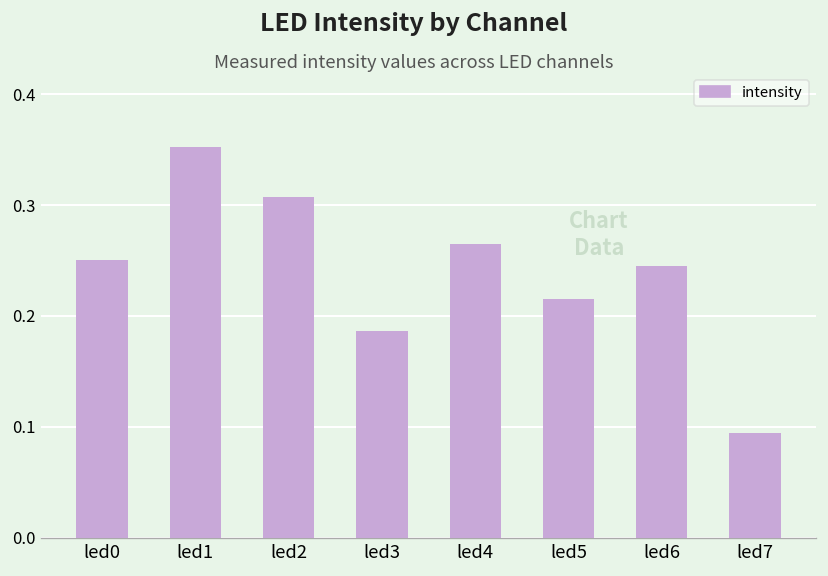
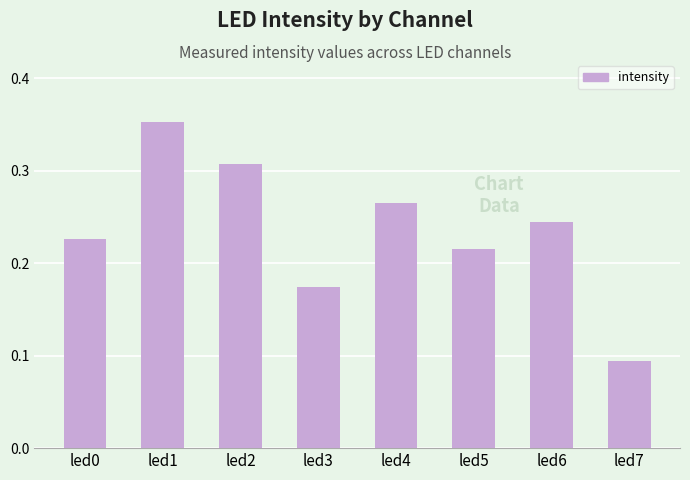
  {
-   "led0": 0.25,
+   "led0": 0.23,
    "led1": 0.35,
    "led2": 0.31,
-   "led3": 0.19,
+   "led3": 0.17,
    "led4": 0.26,
    "led5": 0.22,
    "led6": 0.24,
    "led7": 0.09
  }
